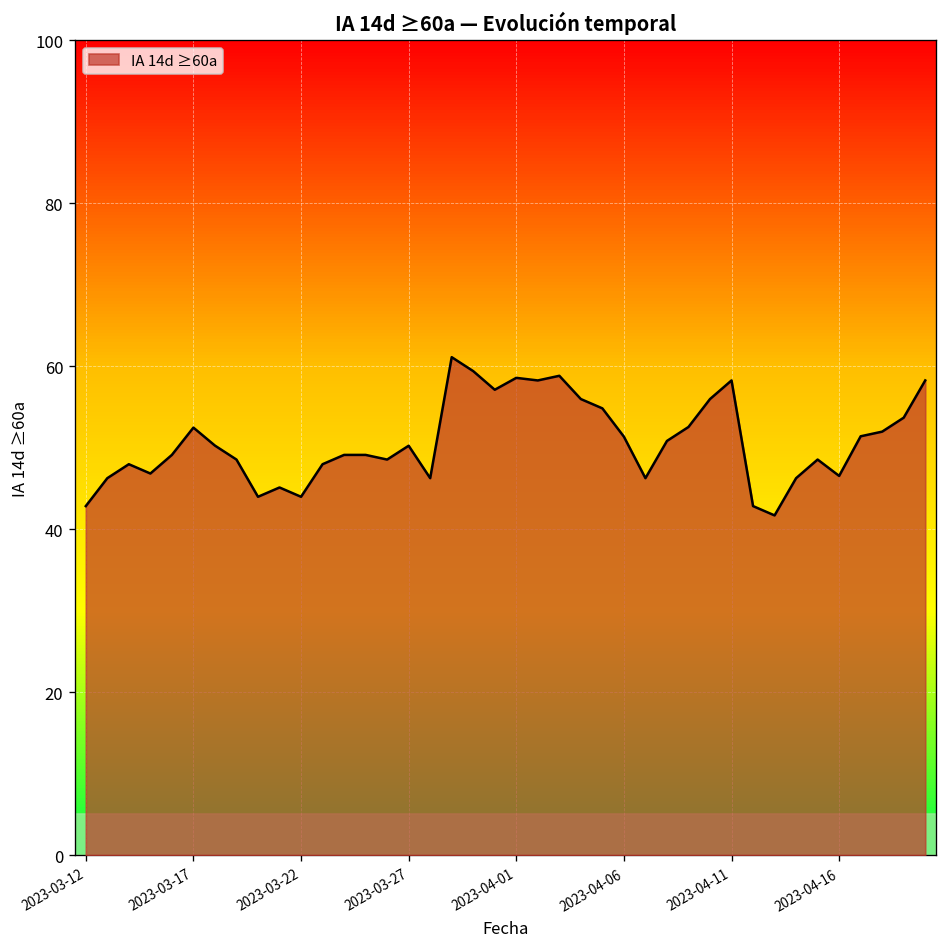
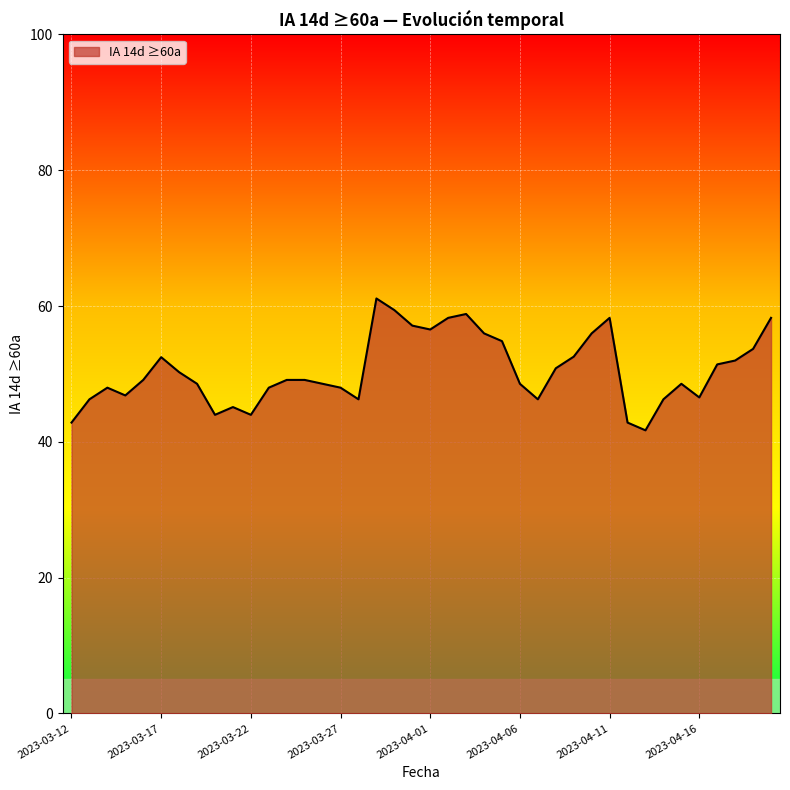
  {
    "2023-03-12": 43,
    "2023-03-17": 52,
    "2023-03-22": 44,
-   "2023-03-27": 50,
-   "2023-04-01": 59,
-   "2023-04-06": 51,
+   "2023-03-27": 48,
+   "2023-04-01": 57,
+   "2023-04-06": 49,
    "2023-04-11": 58,
    "2023-04-16": 47
  }
